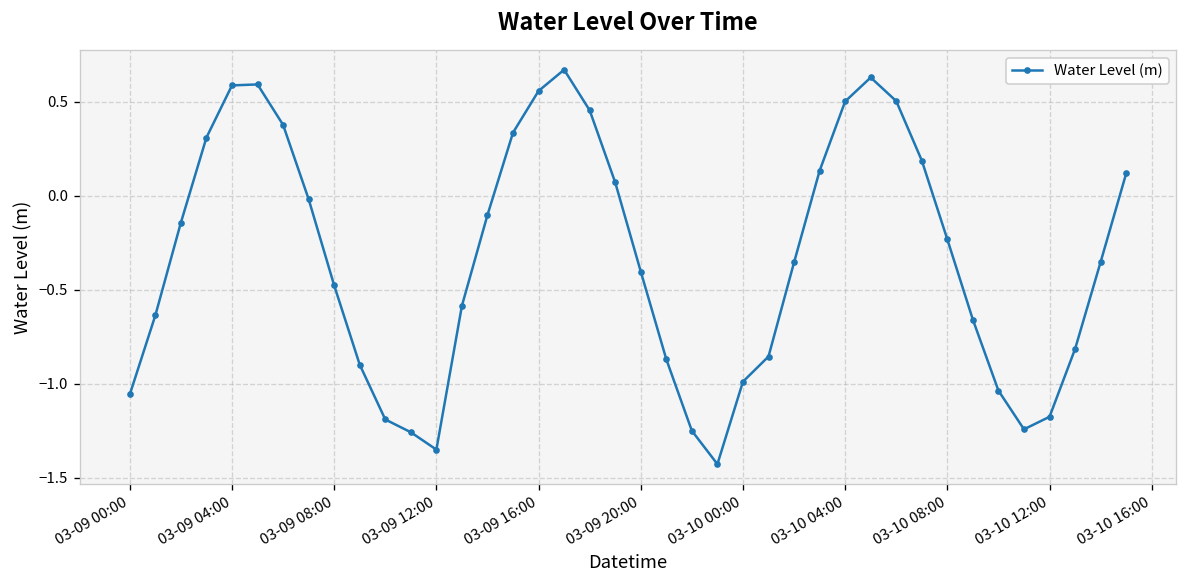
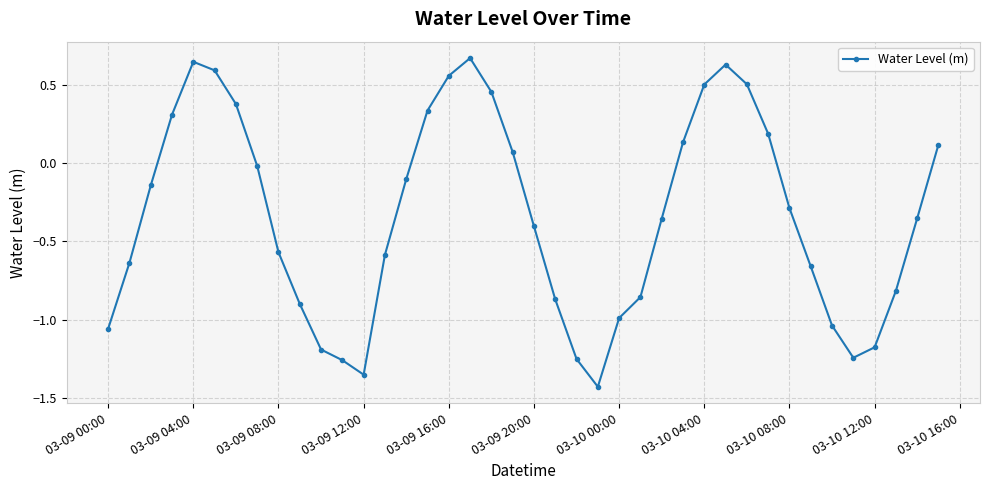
  {
    "03-09 00:00": -1.06,
-   "03-09 04:00": 0.59,
-   "03-09 08:00": -0.48,
+   "03-09 04:00": 0.65,
+   "03-09 08:00": -0.57,
    "03-09 12:00": -1.35,
    "03-09 16:00": 0.56,
    "03-09 20:00": -0.40,
    "03-10 00:00": -0.99,
    "03-10 04:00": 0.50,
-   "03-10 08:00": -0.23,
+   "03-10 08:00": -0.29,
    "03-10 12:00": -1.18
  }
